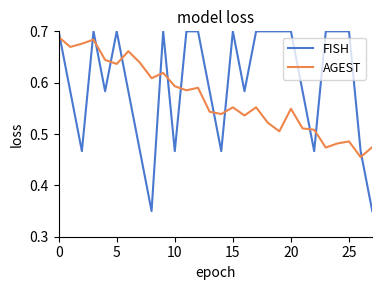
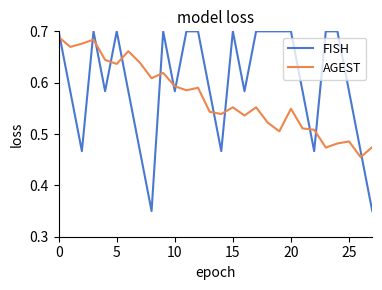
  {
    "FISH": {
      "0": 0.70,
      "5": 0.70,
-     "10": 0.47,
+     "10": 0.58,
      "15": 0.70,
      "20": 0.70,
-     "25": 0.70
+     "25": 0.58
    },
    "AGEST": {
      "0": 0.69,
      "5": 0.64,
      "10": 0.59,
      "15": 0.55,
      "20": 0.55,
      "25": 0.49
    }
  }
